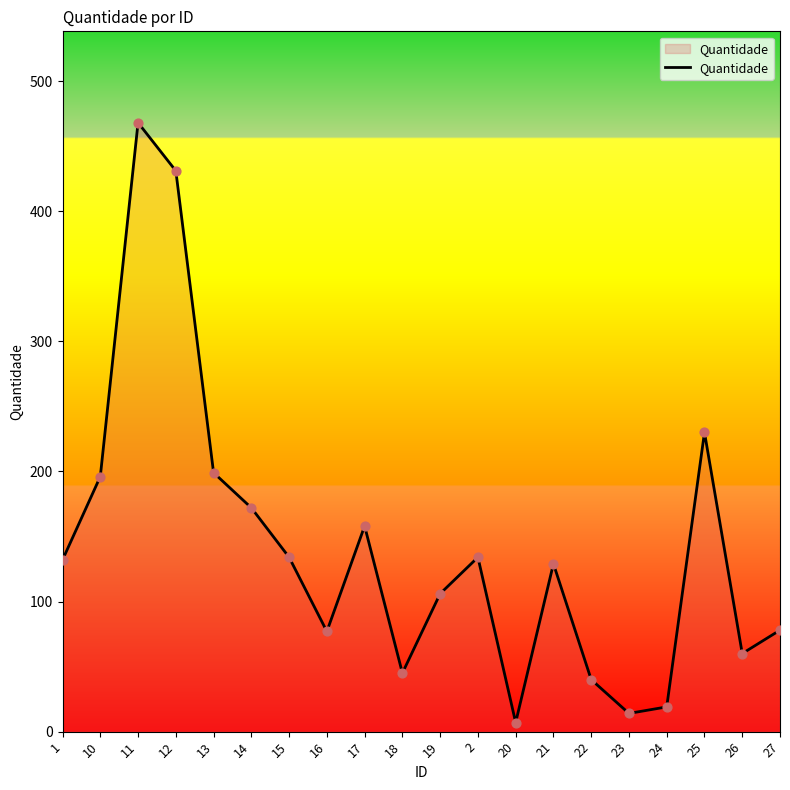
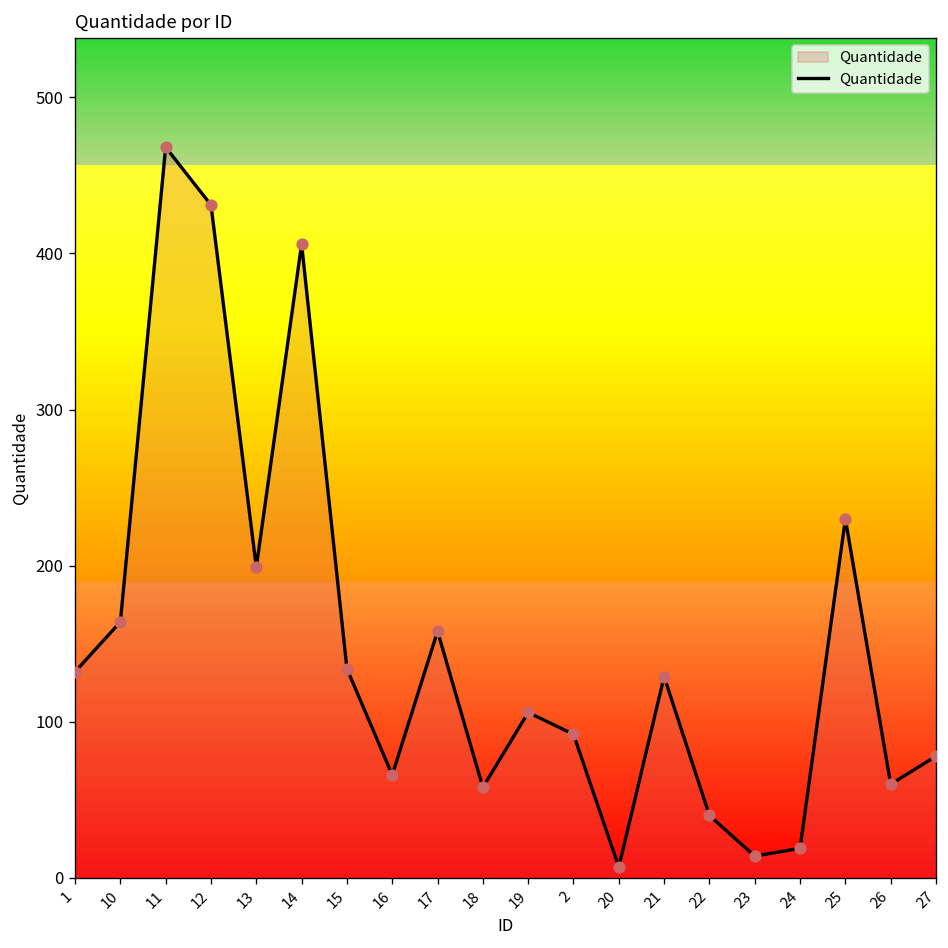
  {
    "1": 132,
-   "10": 196,
+   "10": 164,
    "11": 468,
    "12": 431,
    "13": 199,
-   "14": 172,
+   "14": 406,
    "15": 134,
-   "16": 77,
+   "16": 66,
    "17": 158,
-   "18": 45,
+   "18": 58,
    "19": 106,
-   "2": 134,
+   "2": 92,
    "20": 7,
    "21": 129,
    "22": 40,
    "23": 14,
    "24": 19,
    "25": 230,
    "26": 60,
    "27": 78
  }
